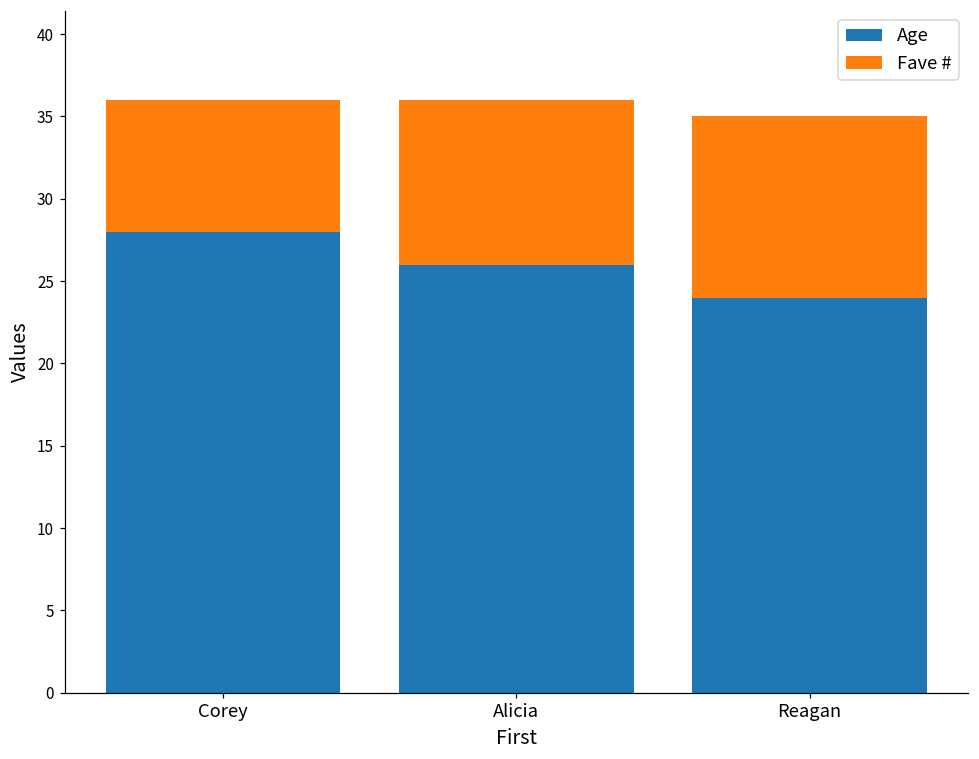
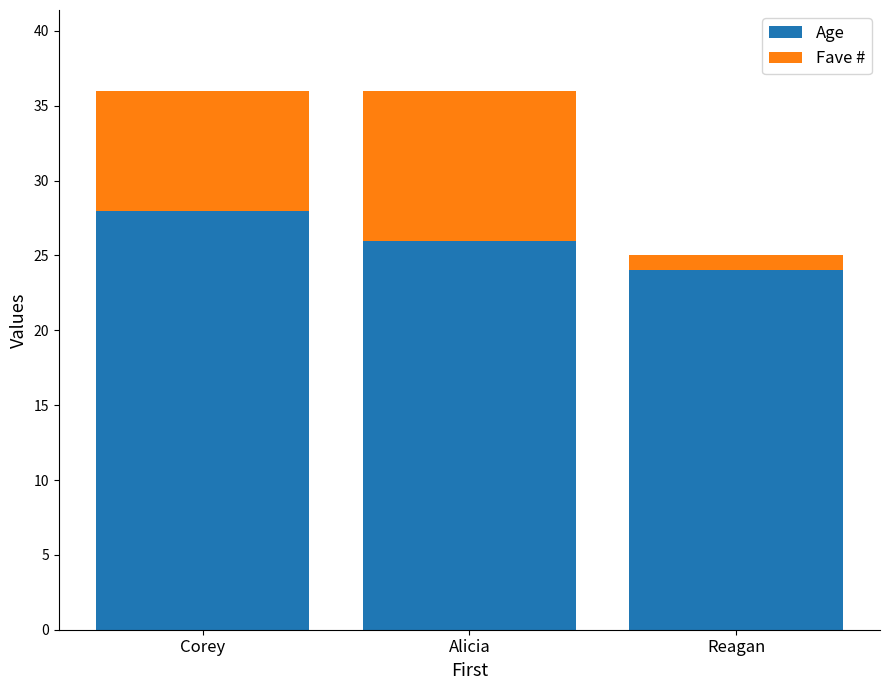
  {
    "Age": {
      "Corey": 28,
      "Alicia": 26,
      "Reagan": 24
    },
    "Fave #": {
      "Corey": 8,
      "Alicia": 10,
-     "Reagan": 11
+     "Reagan": 1
    }
  }
